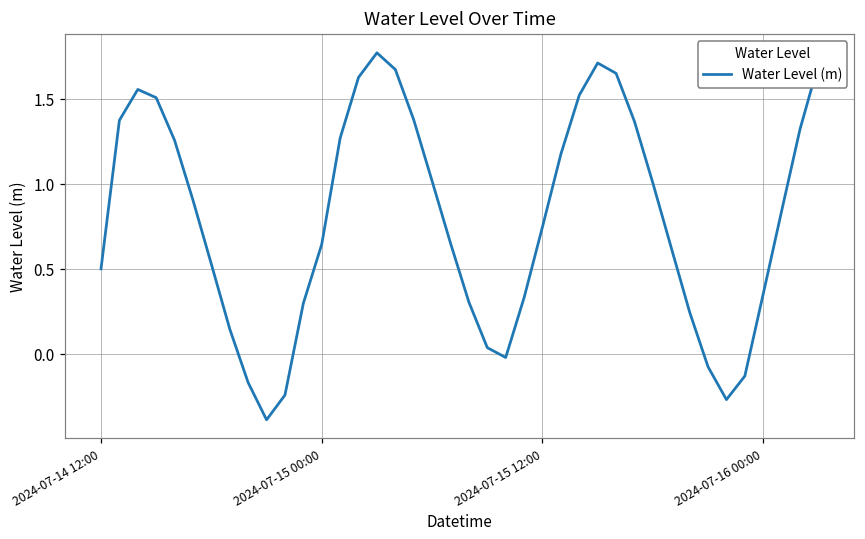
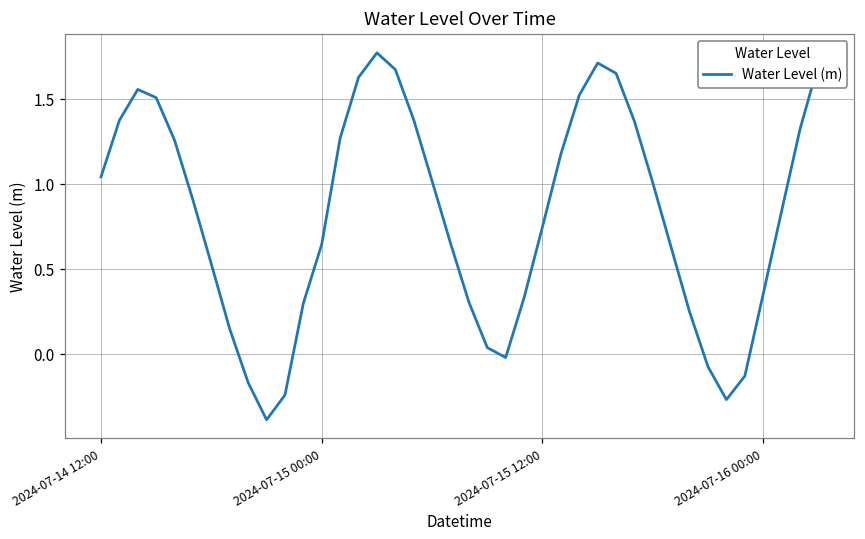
  {
-   "2024-07-14 12:00": 0.50,
+   "2024-07-14 12:00": 1.04,
    "2024-07-15 00:00": 0.65,
    "2024-07-15 12:00": 0.75,
    "2024-07-16 00:00": 0.36
  }
